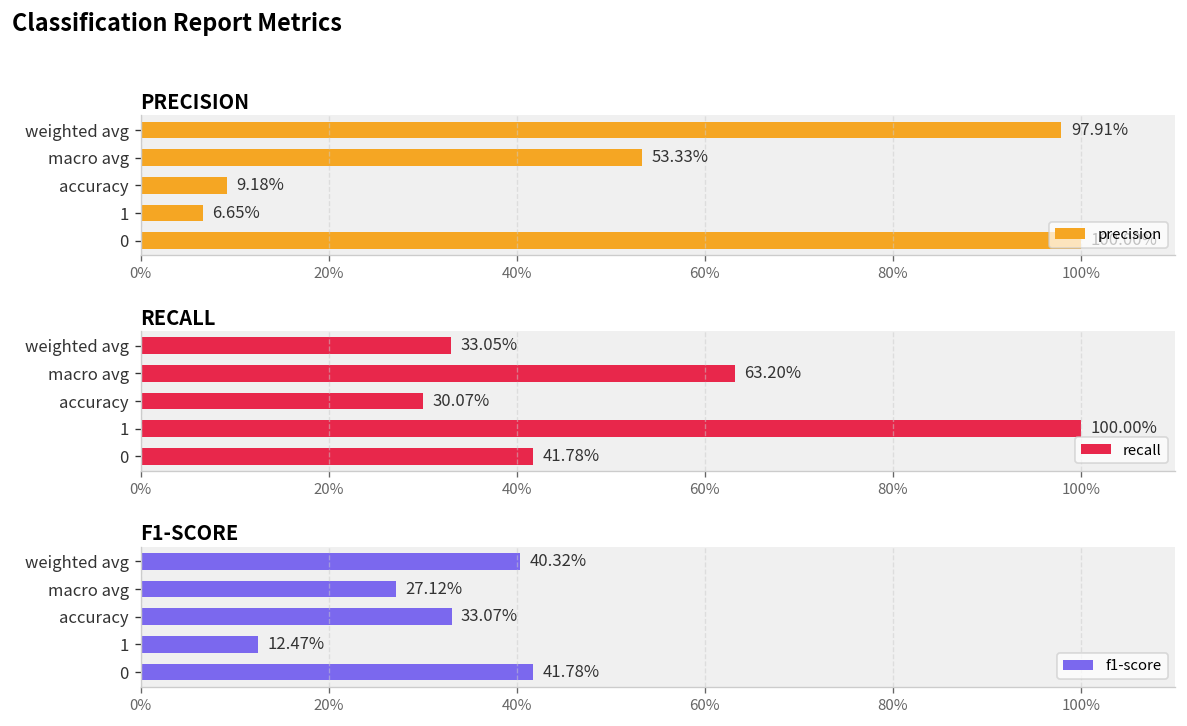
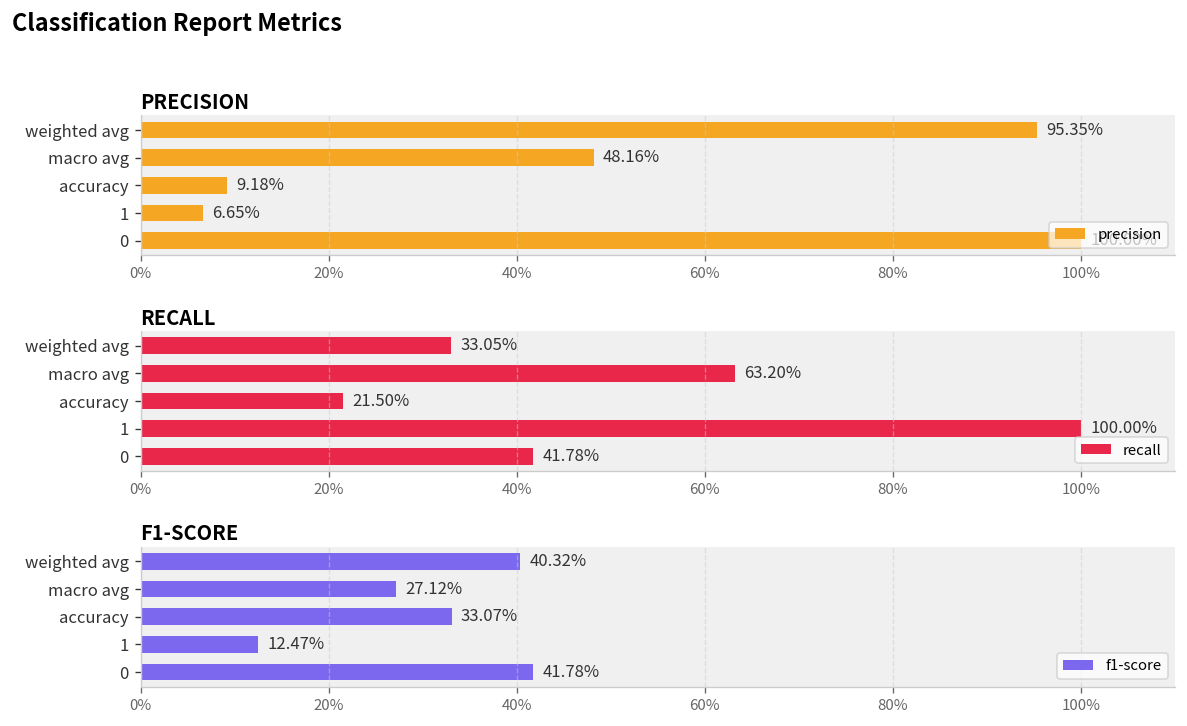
  {
    "PRECISION": {
-     "weighted avg": "97.91%",
-     "macro avg": "53.33%",
+     "weighted avg": "95.35%",
+     "macro avg": "48.16%",
      "accuracy": "9.18%",
      "1": "6.65%"
    },
    "RECALL": {
      "weighted avg": "33.05%",
      "macro avg": "63.20%",
-     "accuracy": "30.07%",
+     "accuracy": "21.50%",
      "0": "41.78%"
    },
    "F1-SCORE": {
      "weighted avg": "40.32%",
      "macro avg": "27.12%",
      "accuracy": "33.07%",
      "1": "12.47%",
      "0": "41.78%"
    }
  }
